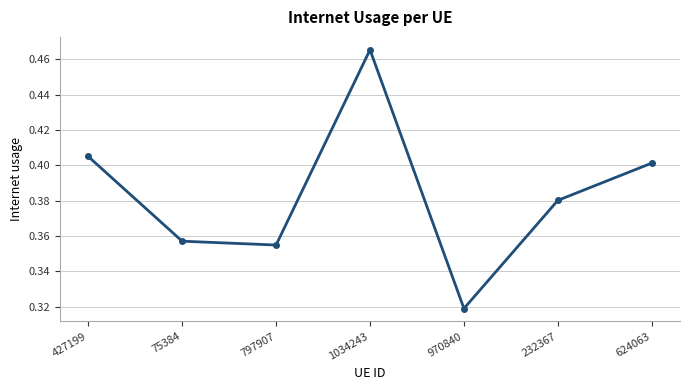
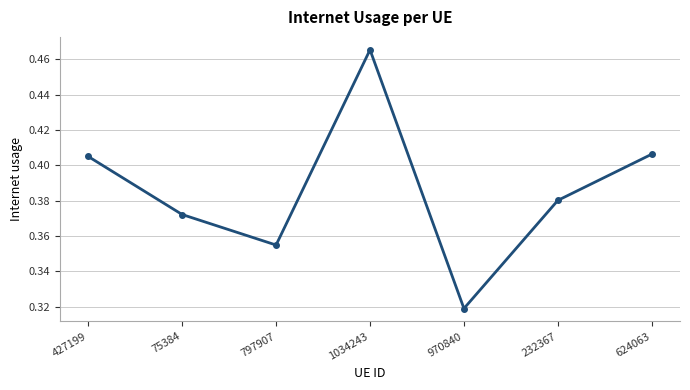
  {
    "427199": 0.405,
-   "75384": 0.357,
+   "75384": 0.372,
    "797907": 0.355,
    "1034243": 0.465,
    "970840": 0.319,
    "232367": 0.380,
-   "624063": 0.401
+   "624063": 0.406
  }
